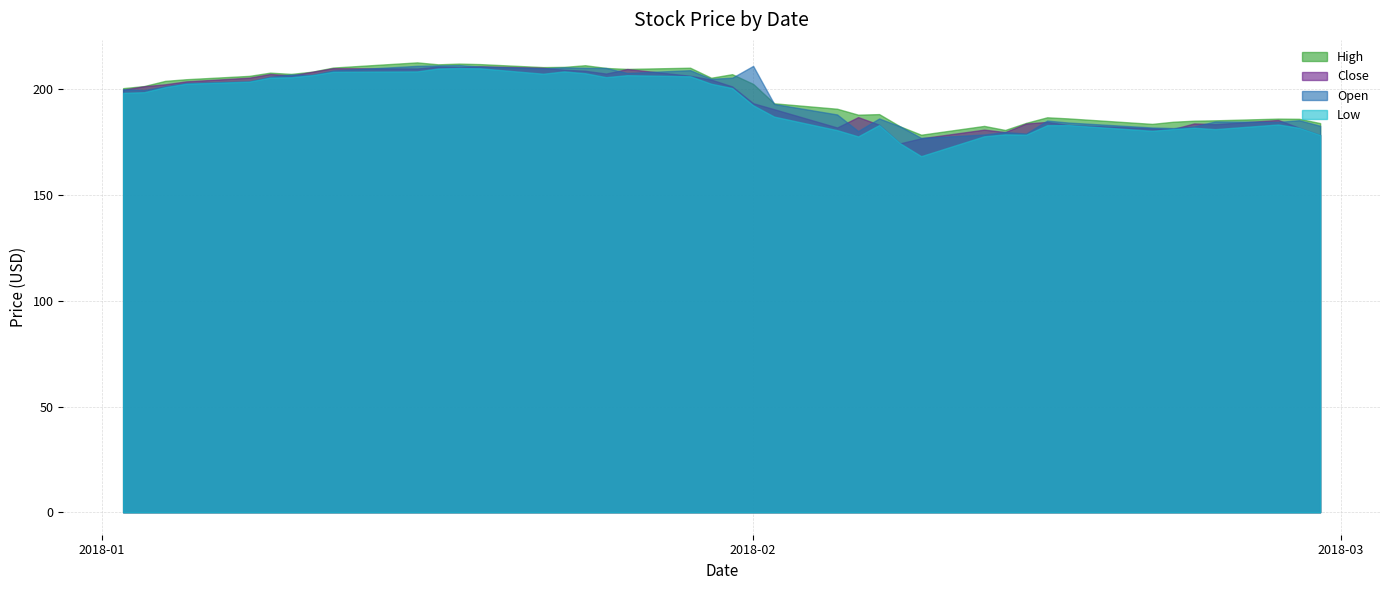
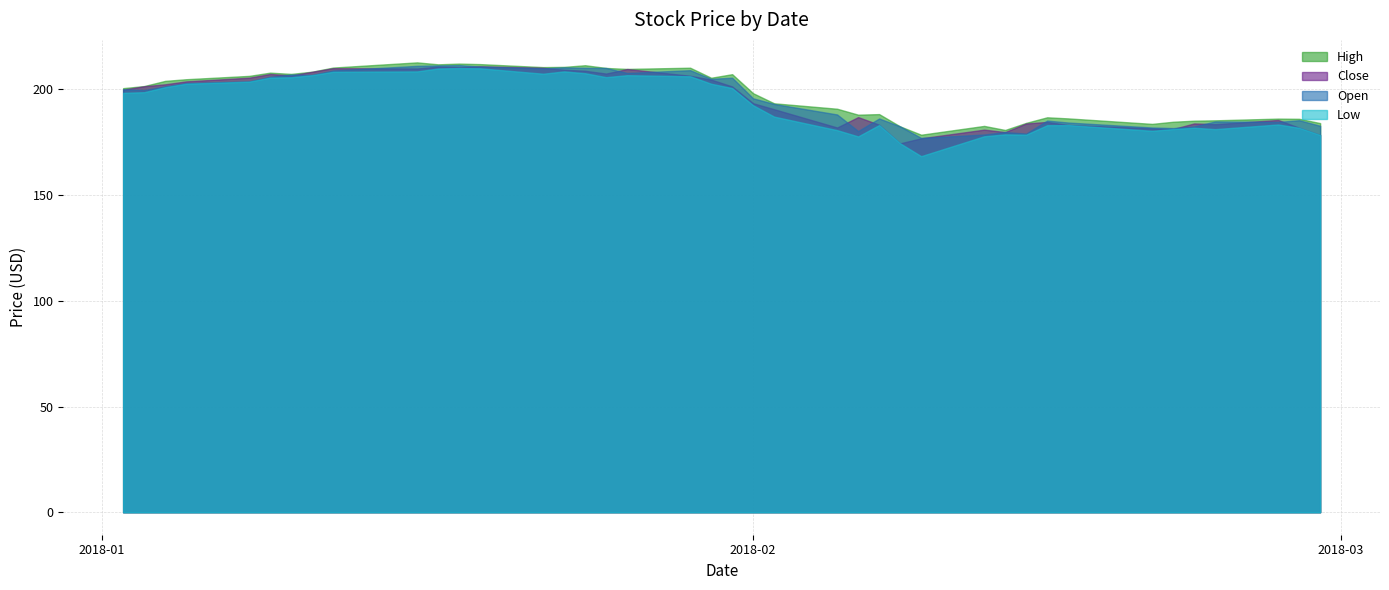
  {
    "High": {
-     "2018-02": 203
+     "2018-02": 198
    },
    "Open": {
-     "2018-02": 211
+     "2018-02": 196
    }
  }
